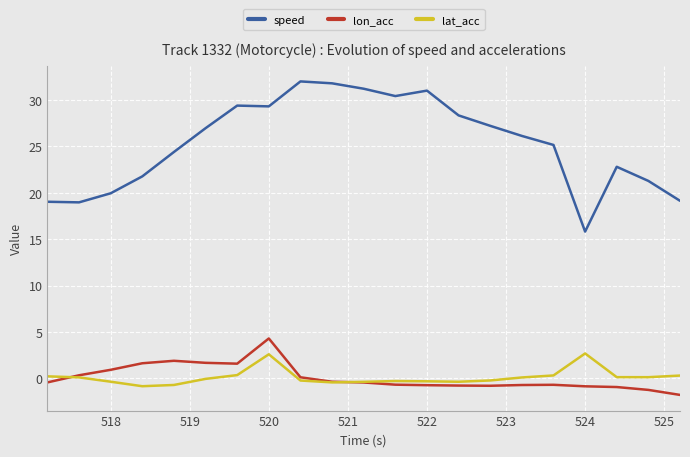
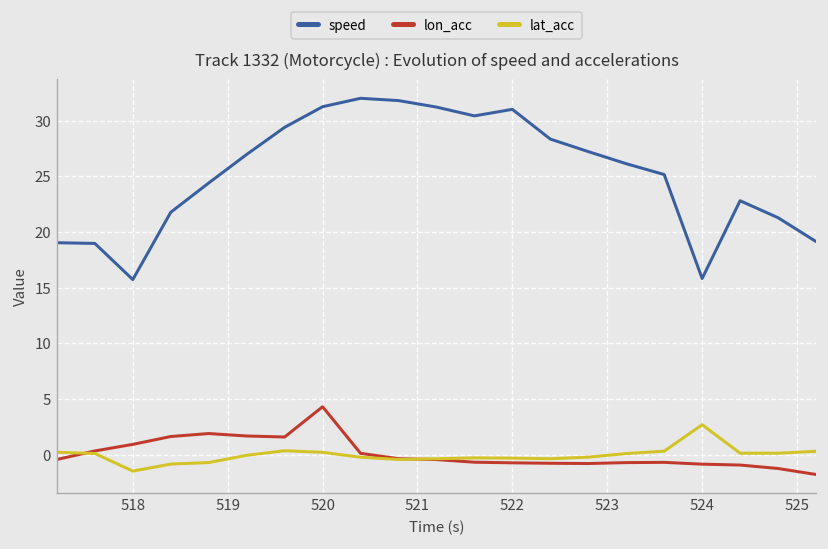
  {
    "speed": {
-     "518": 20,
-     "520": 29,
+     "518": 16,
+     "520": 31,
      "522": 31,
      "524": 16
    },
    "lon_acc": {
      "518": 1,
      "520": 4,
      "522": -1,
      "524": -1
    },
    "lat_acc": {
-     "518": 0,
-     "520": 3,
+     "518": -1,
+     "520": 0,
      "522": 0,
      "524": 3
    }
  }
